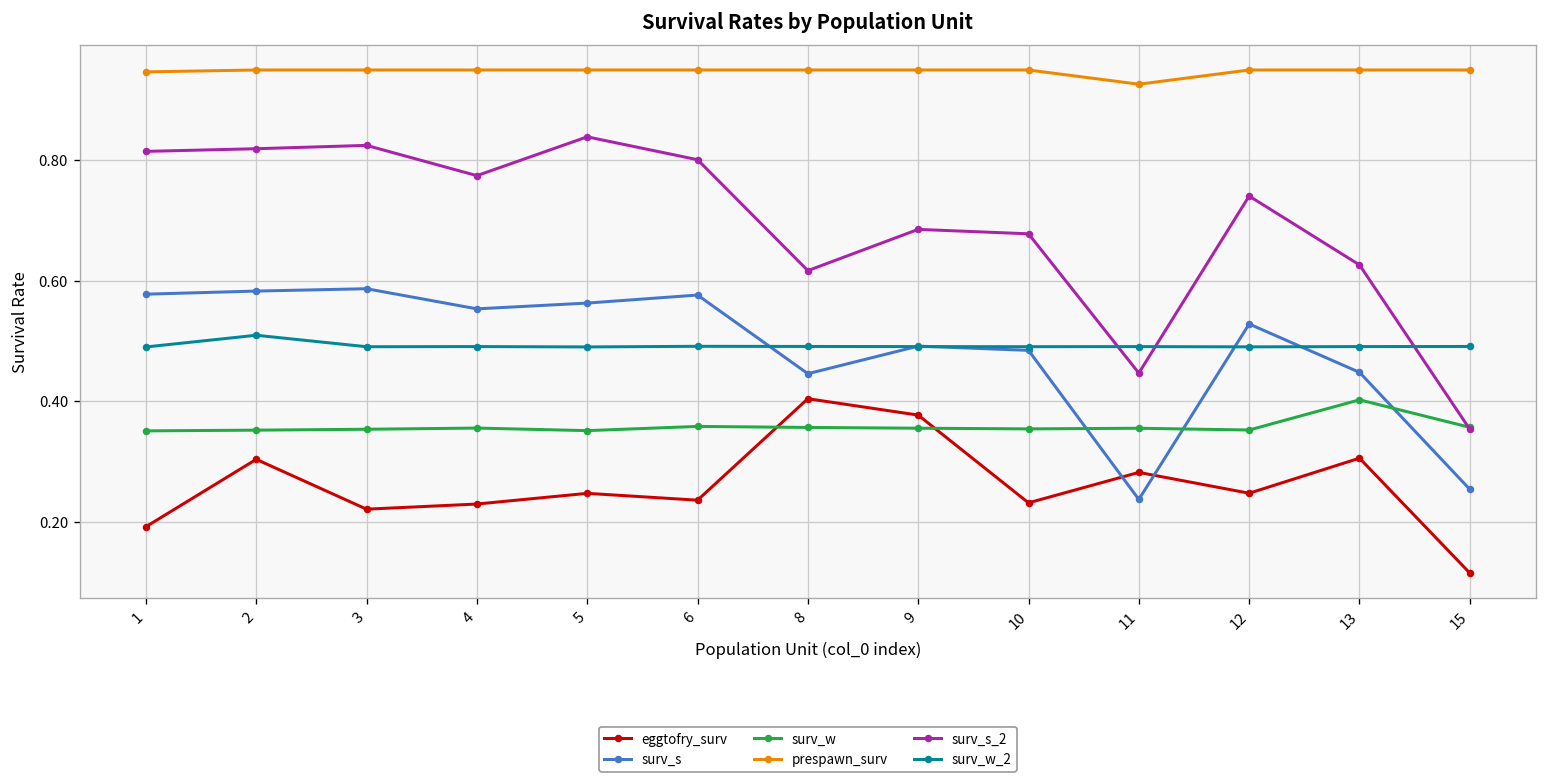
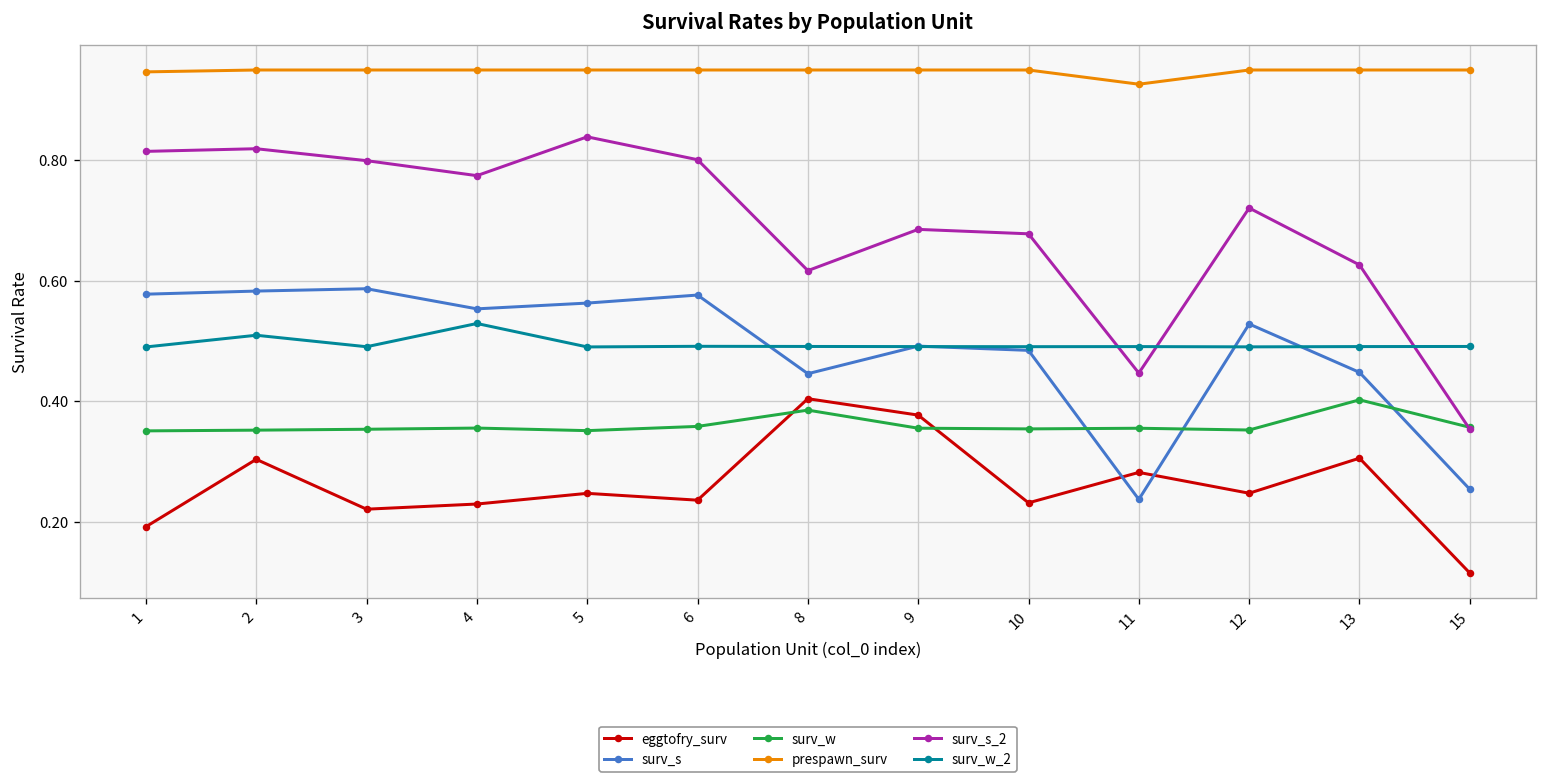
  {
    "eggtofry_surv": {
      "1": 0.19,
      "2": 0.30,
      "3": 0.22,
      "4": 0.23,
      "5": 0.25,
      "6": 0.24,
      "8": 0.40,
      "9": 0.38,
      "10": 0.23,
      "11": 0.28,
      "12": 0.25,
      "13": 0.31,
      "15": 0.11
    },
    "surv_s": {
      "1": 0.58,
      "2": 0.58,
      "3": 0.59,
      "4": 0.55,
      "5": 0.56,
      "6": 0.58,
      "8": 0.45,
      "10": 0.48,
      "11": 0.24,
      "12": 0.53,
      "13": 0.45,
      "15": 0.25
    },
    "surv_w": {
      "1": 0.35,
      "2": 0.35,
      "3": 0.35,
      "4": 0.36,
      "5": 0.35,
      "6": 0.36,
-     "8": 0.36,
+     "8": 0.39,
      "9": 0.36,
      "10": 0.35,
      "11": 0.36,
      "12": 0.35,
      "13": 0.40
    },
    "prespawn_surv": {
      "1": 0.95,
      "2": 0.95,
      "3": 0.95,
      "4": 0.95,
      "5": 0.95,
      "6": 0.95,
      "8": 0.95,
      "9": 0.95,
      "10": 0.95,
      "11": 0.93,
      "12": 0.95,
      "13": 0.95,
      "15": 0.95
    },
    "surv_s_2": {
      "1": 0.81,
      "2": 0.82,
-     "3": 0.82,
+     "3": 0.80,
      "4": 0.77,
      "5": 0.84,
      "6": 0.80,
      "8": 0.62,
      "9": 0.69,
      "10": 0.68,
      "11": 0.45,
-     "12": 0.74,
+     "12": 0.72,
      "13": 0.63
    },
    "surv_w_2": {
      "1": 0.49,
      "2": 0.51,
      "3": 0.49,
-     "4": 0.49,
+     "4": 0.53,
      "5": 0.49,
      "6": 0.49,
      "8": 0.49,
      "10": 0.49,
      "11": 0.49,
      "12": 0.49,
      "13": 0.49,
      "15": 0.49
    }
  }
